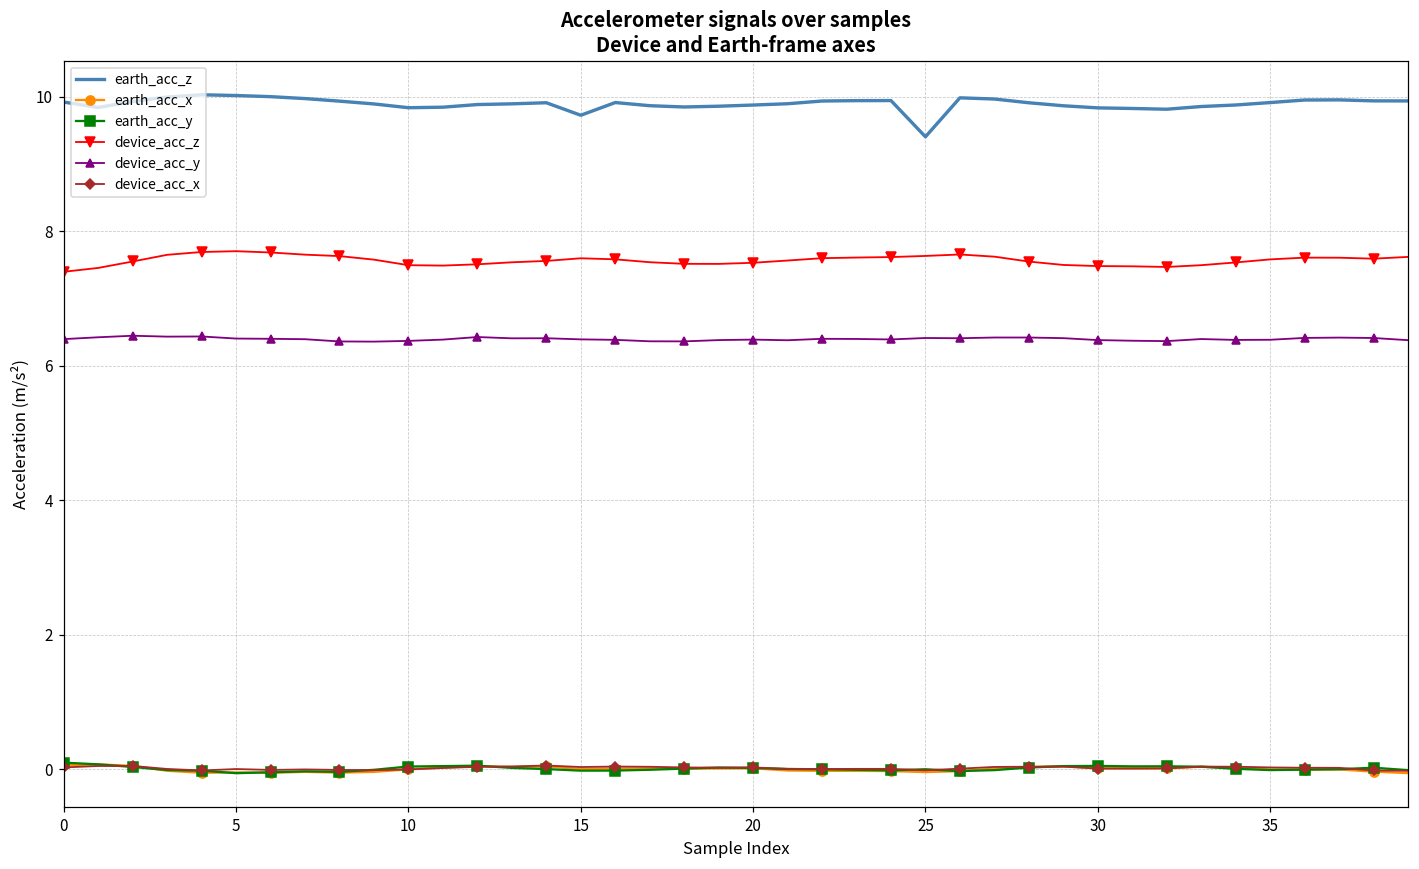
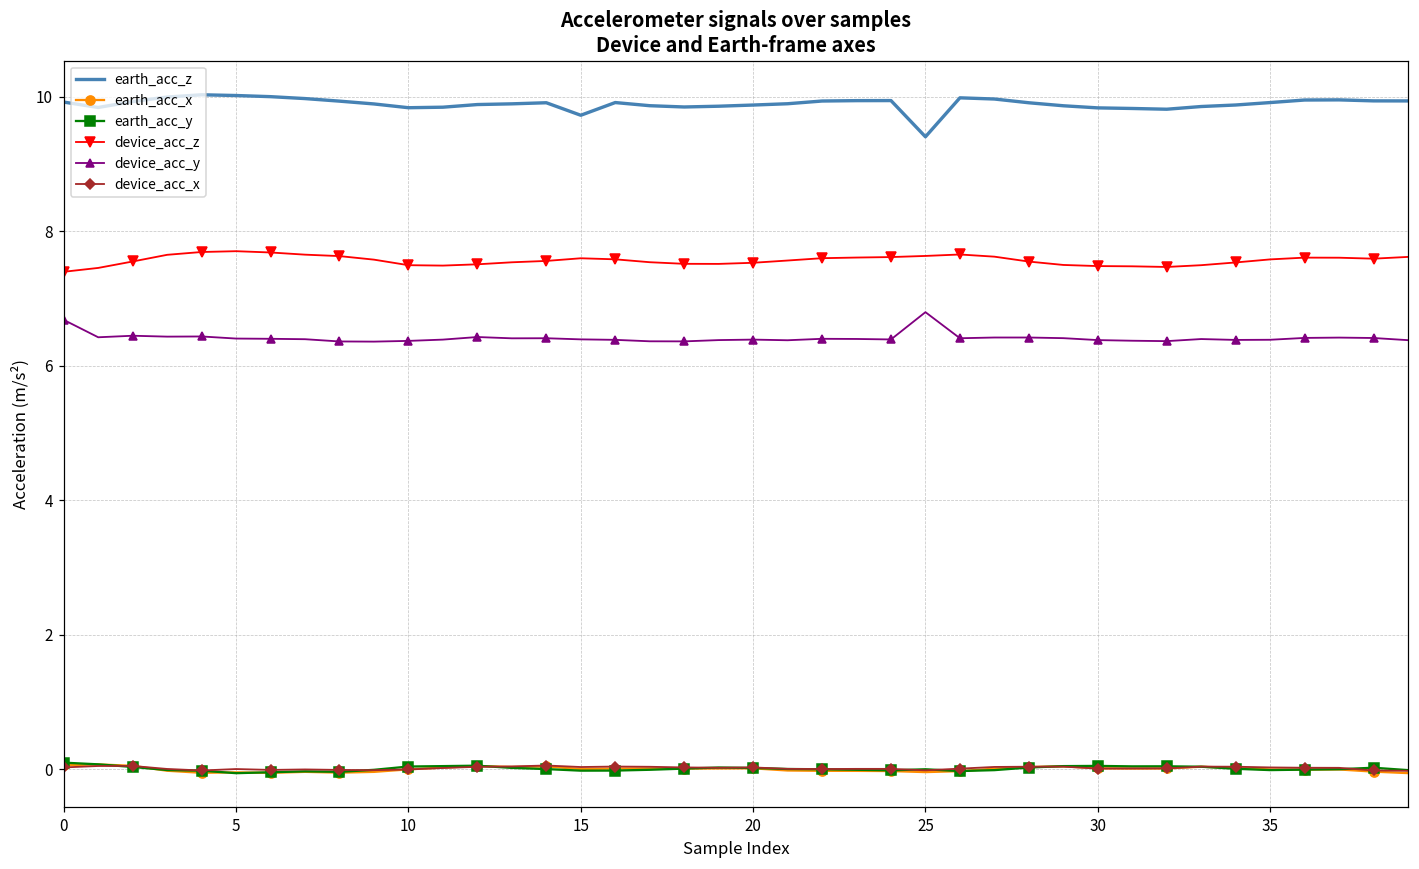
  {
    "earth_acc_z": {
      "0": 9.9,
      "5": 10.0,
      "10": 9.8,
      "15": 9.7,
      "20": 9.9,
      "25": 9.4,
      "30": 9.8,
      "35": 9.9
    },
    "earth_acc_y": {
      "10": 0.0
    },
    "device_acc_z": {
      "0": 7.4,
      "5": 7.7,
      "10": 7.5,
      "15": 7.6,
      "20": 7.5,
      "25": 7.6,
      "30": 7.5,
      "35": 7.6
    },
    "device_acc_y": {
-     "0": 6.4,
+     "0": 6.7,
      "5": 6.4,
      "10": 6.4,
      "15": 6.4,
      "20": 6.4,
-     "25": 6.4,
+     "25": 6.8,
      "30": 6.4,
      "35": 6.4
    },
    "device_acc_x": {
      "5": 0.0
    }
  }
